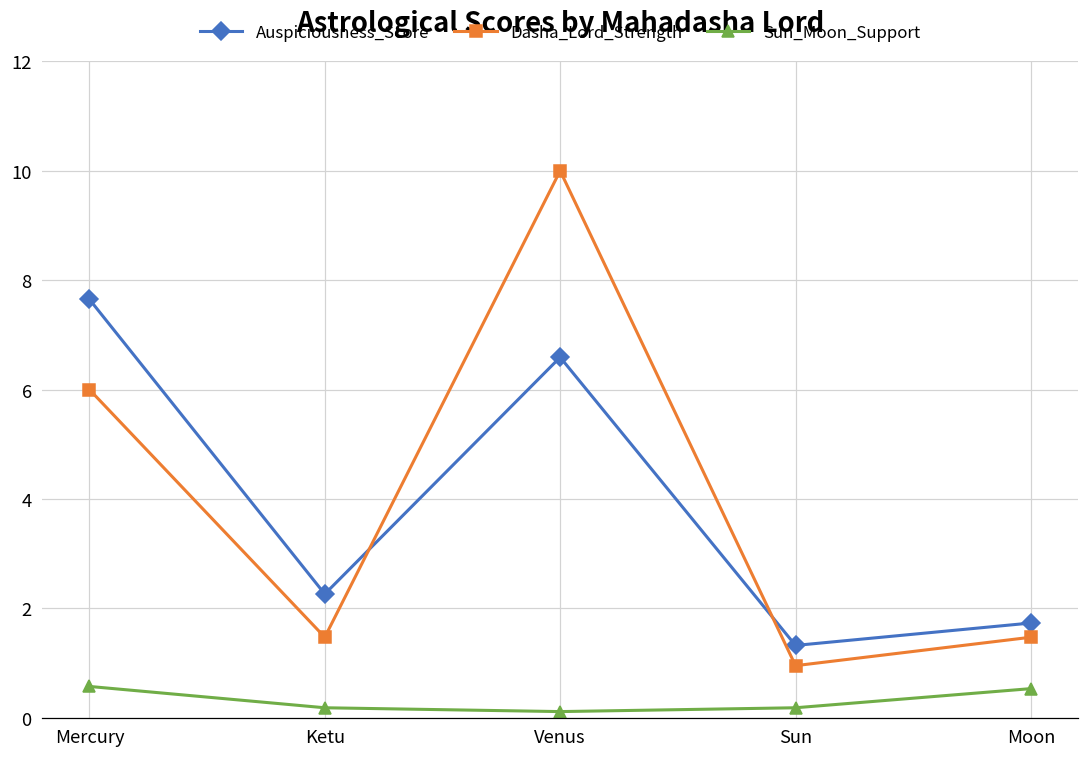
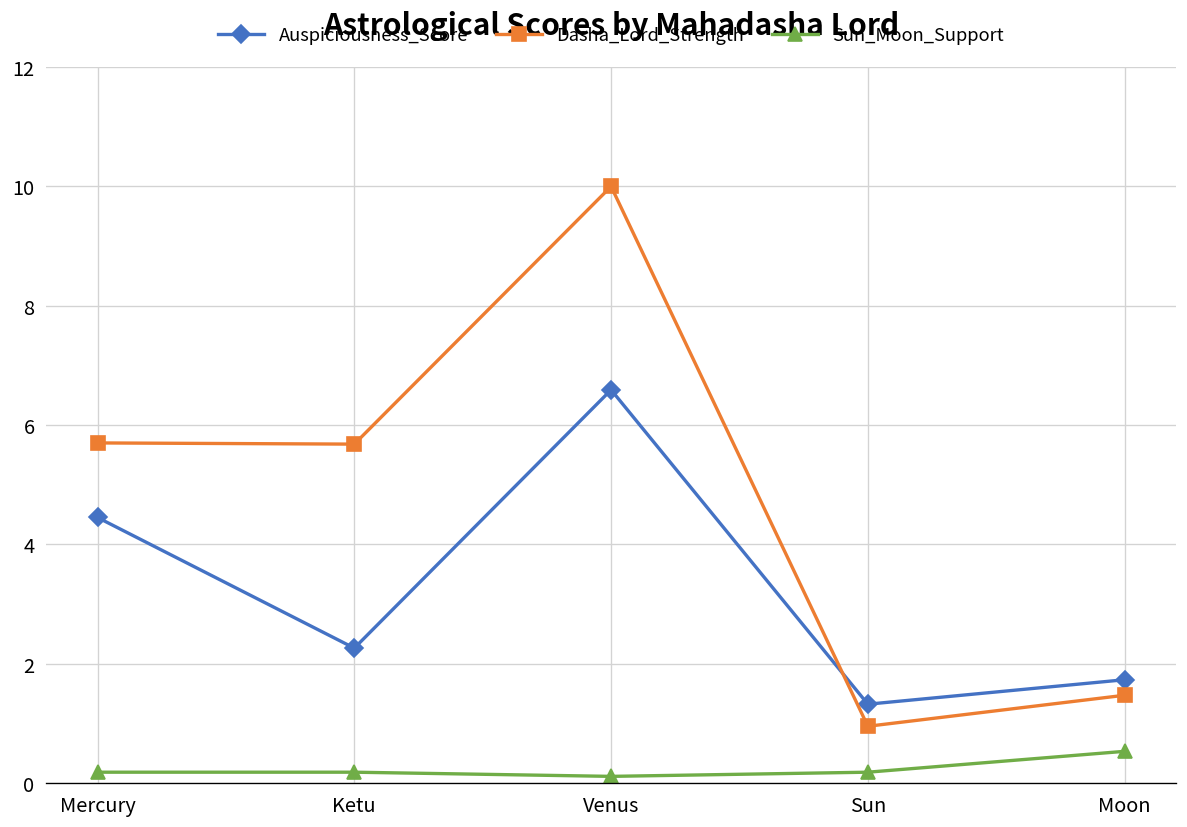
  {
    "Auspiciousness_Score": {
-     "Mercury": 7.7,
+     "Mercury": 4.5,
      "Ketu": 2.3,
      "Venus": 6.6,
      "Sun": 1.3,
      "Moon": 1.7
    },
    "Dasha_Lord_Strength": {
-     "Mercury": 6.0,
-     "Ketu": 1.5,
+     "Mercury": 5.7,
+     "Ketu": 5.7,
      "Venus": 10.0,
      "Sun": 1.0,
      "Moon": 1.5
    },
    "Sun_Moon_Support": {
-     "Mercury": 0.6,
+     "Mercury": 0.2,
      "Ketu": 0.2,
      "Venus": 0.1,
      "Sun": 0.2,
      "Moon": 0.5
    }
  }
